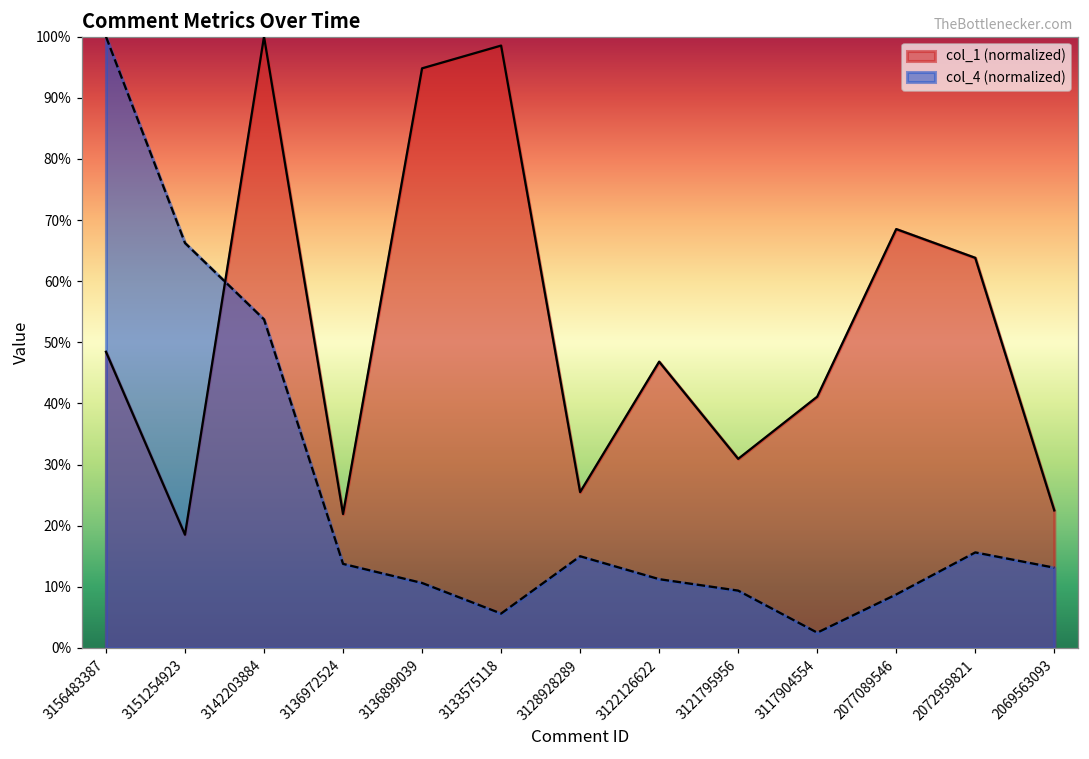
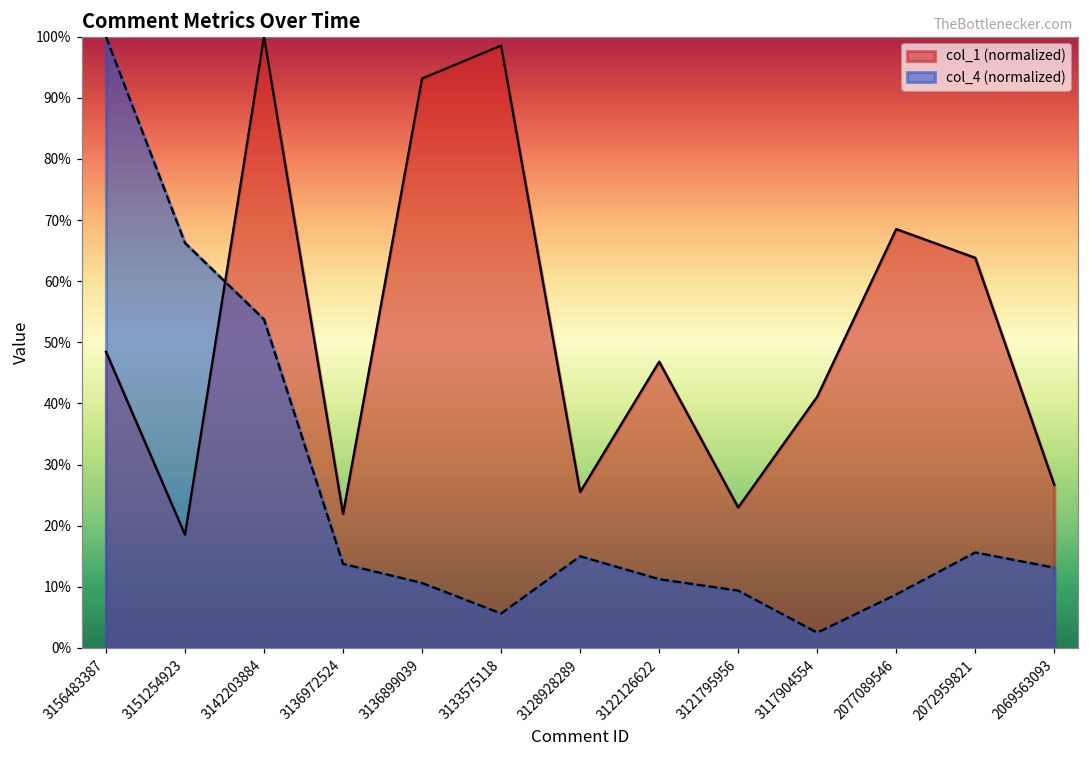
  {
    "col_1 (normalized)": {
      "3156483387": "48%",
      "3151254923": "19%",
      "3142203884": "100%",
      "3136972524": "22%",
-     "3136899039": "95%",
+     "3136899039": "93%",
      "3133575118": "99%",
      "3128928289": "25%",
      "3122126622": "47%",
-     "3121795956": "31%",
+     "3121795956": "23%",
      "3117904554": "41%",
      "2077089546": "69%",
      "2072959821": "64%",
-     "2069563093": "22%"
+     "2069563093": "27%"
    },
    "col_4 (normalized)": {
      "3156483387": "100%",
      "3151254923": "66%",
      "3142203884": "54%",
      "3136972524": "14%",
      "3136899039": "11%",
      "3133575118": "6%",
      "3128928289": "15%",
      "3122126622": "11%",
      "3121795956": "9%",
      "3117904554": "3%",
      "2077089546": "9%",
      "2072959821": "16%",
      "2069563093": "13%"
    }
  }
